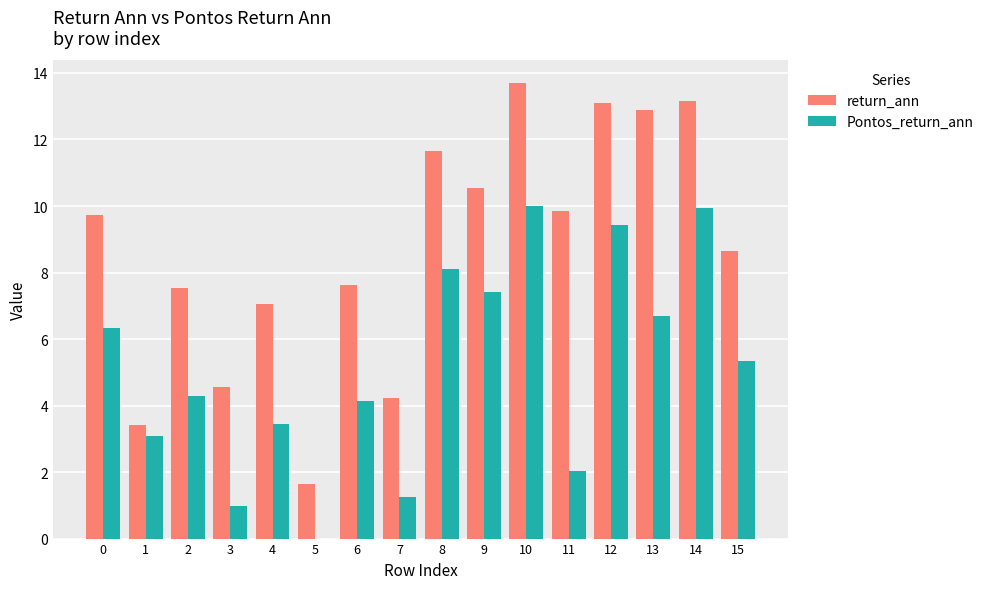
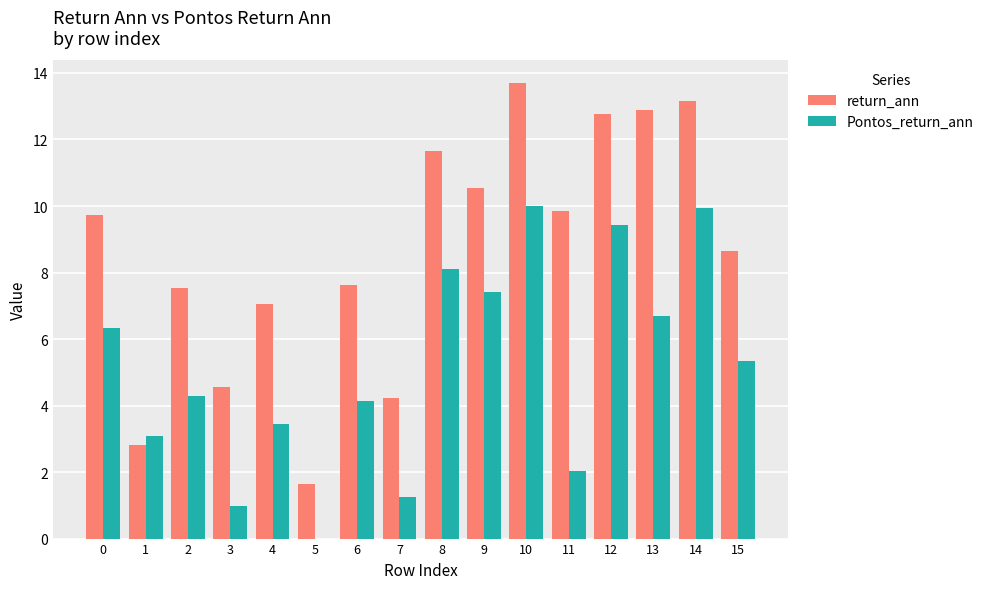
  {
    "return_ann": {
      "0": 9.7,
-     "1": 3.4,
+     "1": 2.8,
      "2": 7.5,
      "3": 4.6,
      "4": 7.1,
      "5": 1.7,
      "6": 7.6,
      "7": 4.2,
      "8": 11.6,
      "9": 10.5,
      "10": 13.7,
      "11": 9.8,
-     "12": 13.1,
+     "12": 12.8,
      "13": 12.9,
      "14": 13.2,
      "15": 8.7
    },
    "Pontos_return_ann": {
      "0": 6.3,
      "1": 3.1,
      "2": 4.3,
      "3": 1.0,
      "4": 3.4,
      "5": 0.0,
      "6": 4.1,
      "7": 1.2,
      "8": 8.1,
      "9": 7.4,
      "10": 10.0,
      "11": 2.0,
      "12": 9.4,
      "13": 6.7,
      "14": 9.9,
      "15": 5.3
    }
  }
